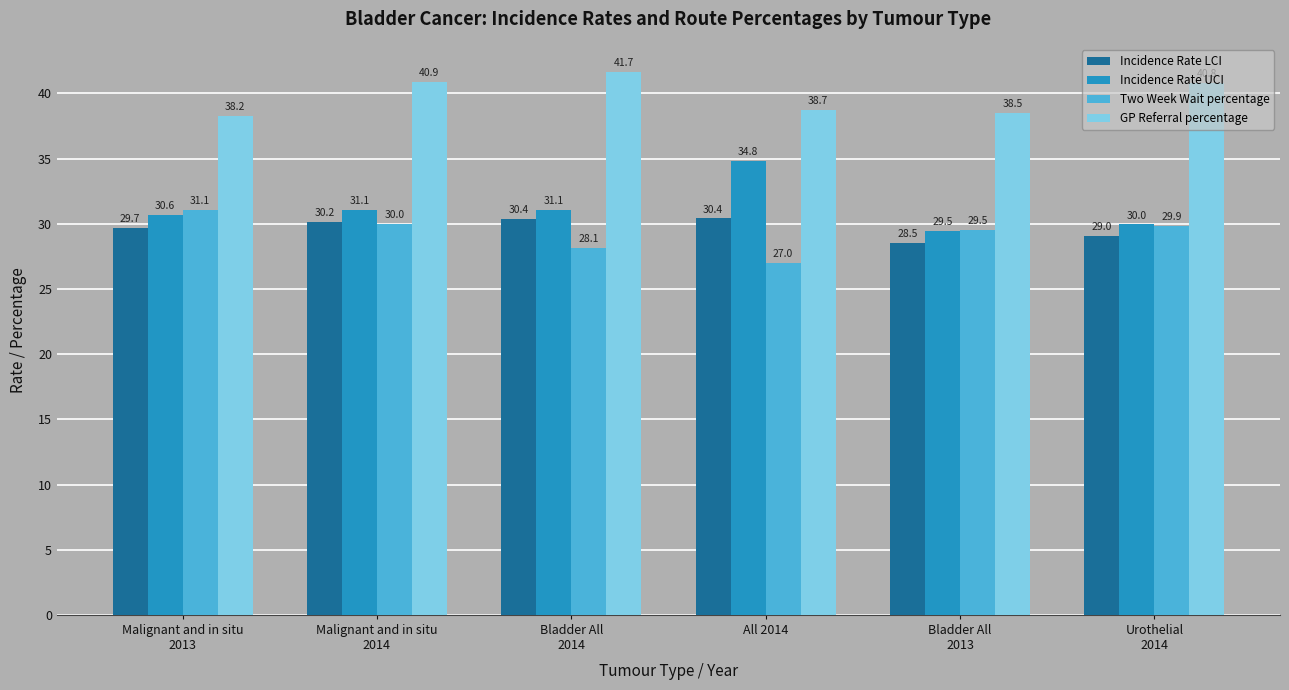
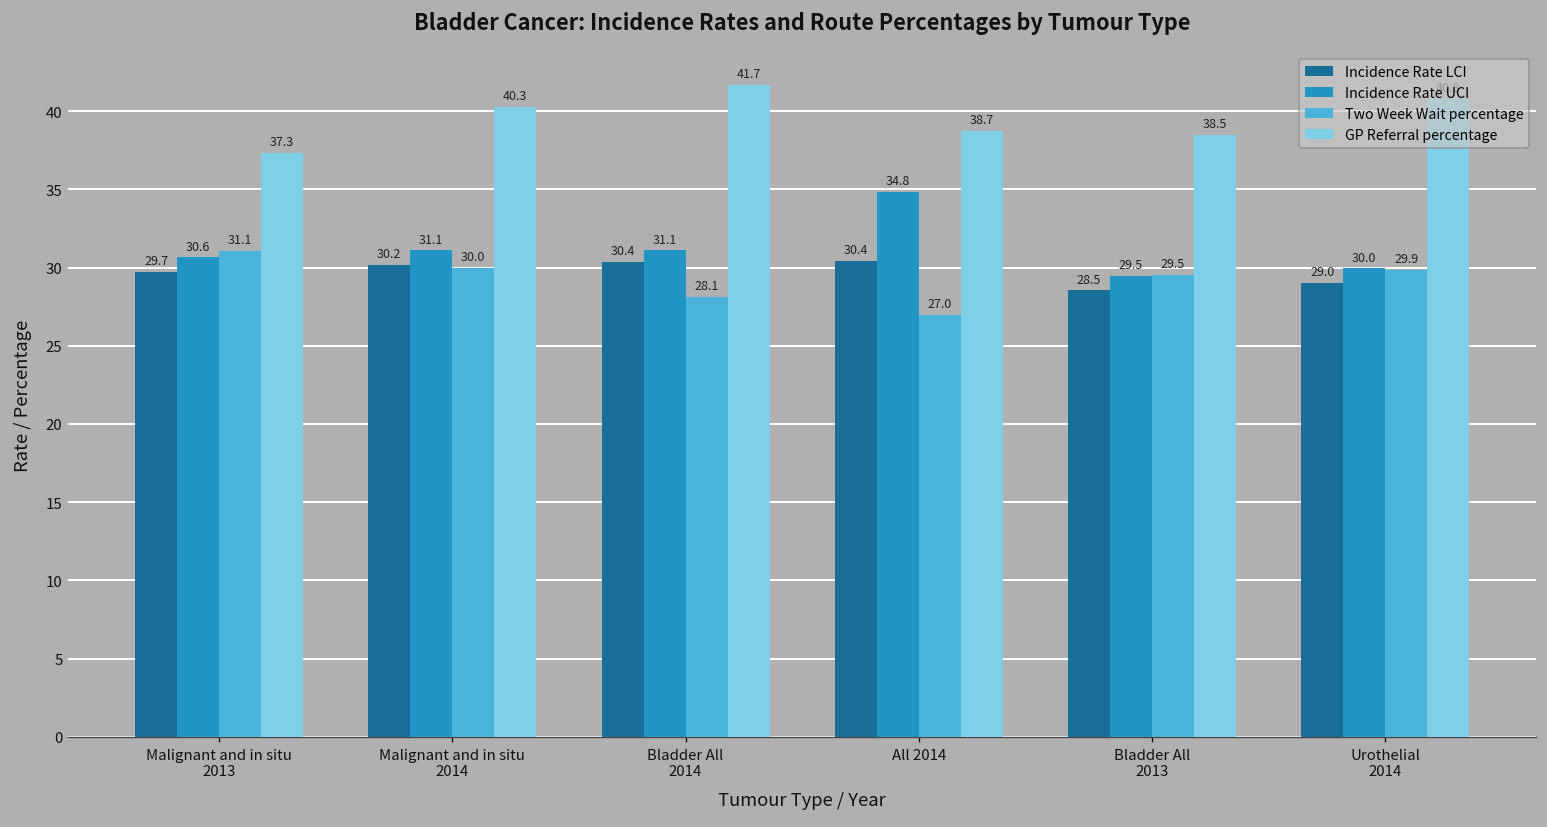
  {
    "GP Referral percentage": {
-     "Malignant and in situ 2013": 38.2,
-     "Malignant and in situ 2014": 40.9,
+     "Malignant and in situ 2013": 37.3,
+     "Malignant and in situ 2014": 40.3,
      "Bladder All 2014": 41.7,
      "All 2014": 38.7,
      "Bladder All 2013": 38.5
    }
  }
